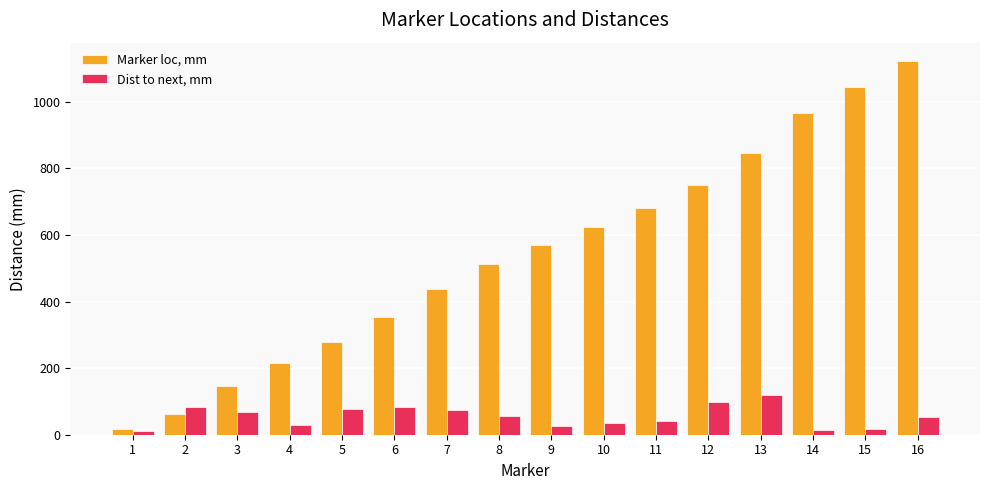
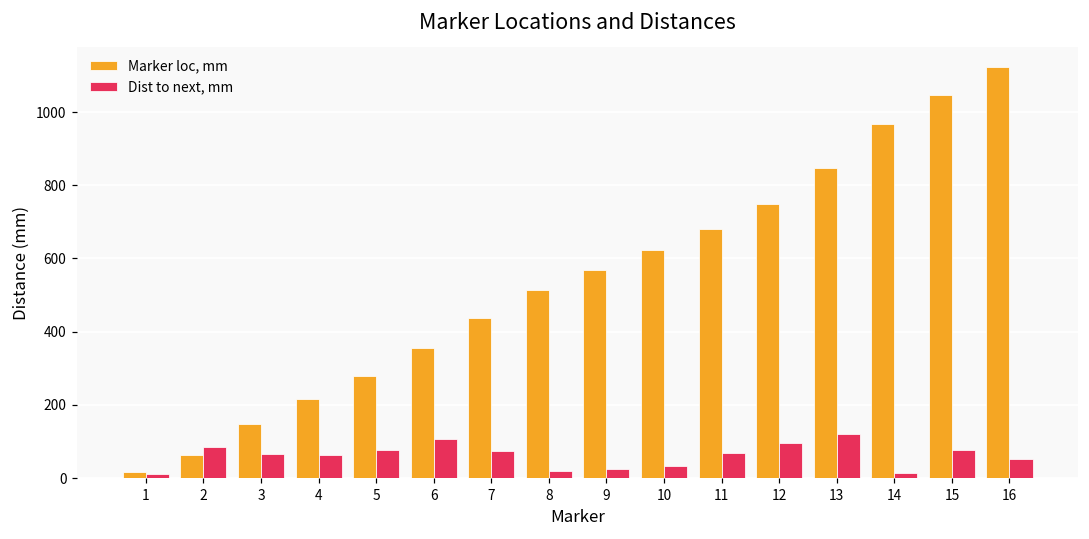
  {
    "Marker loc, mm": {
      "1": 20,
      "2": 60,
      "3": 150,
      "4": 220,
      "5": 280,
      "6": 360,
      "7": 440,
      "8": 510,
      "9": 570,
      "10": 620,
      "11": 680,
      "12": 750,
      "13": 850,
      "14": 970,
      "15": 1050,
      "16": 1120
    },
    "Dist to next, mm": {
      "1": 10,
      "2": 80,
      "3": 70,
-     "4": 30,
+     "4": 60,
      "5": 80,
-     "6": 80,
+     "6": 110,
      "7": 70,
-     "8": 60,
+     "8": 20,
      "9": 30,
      "10": 30,
-     "11": 40,
+     "11": 70,
      "12": 100,
      "13": 120,
      "14": 20,
-     "15": 20,
+     "15": 80,
      "16": 50
    }
  }
